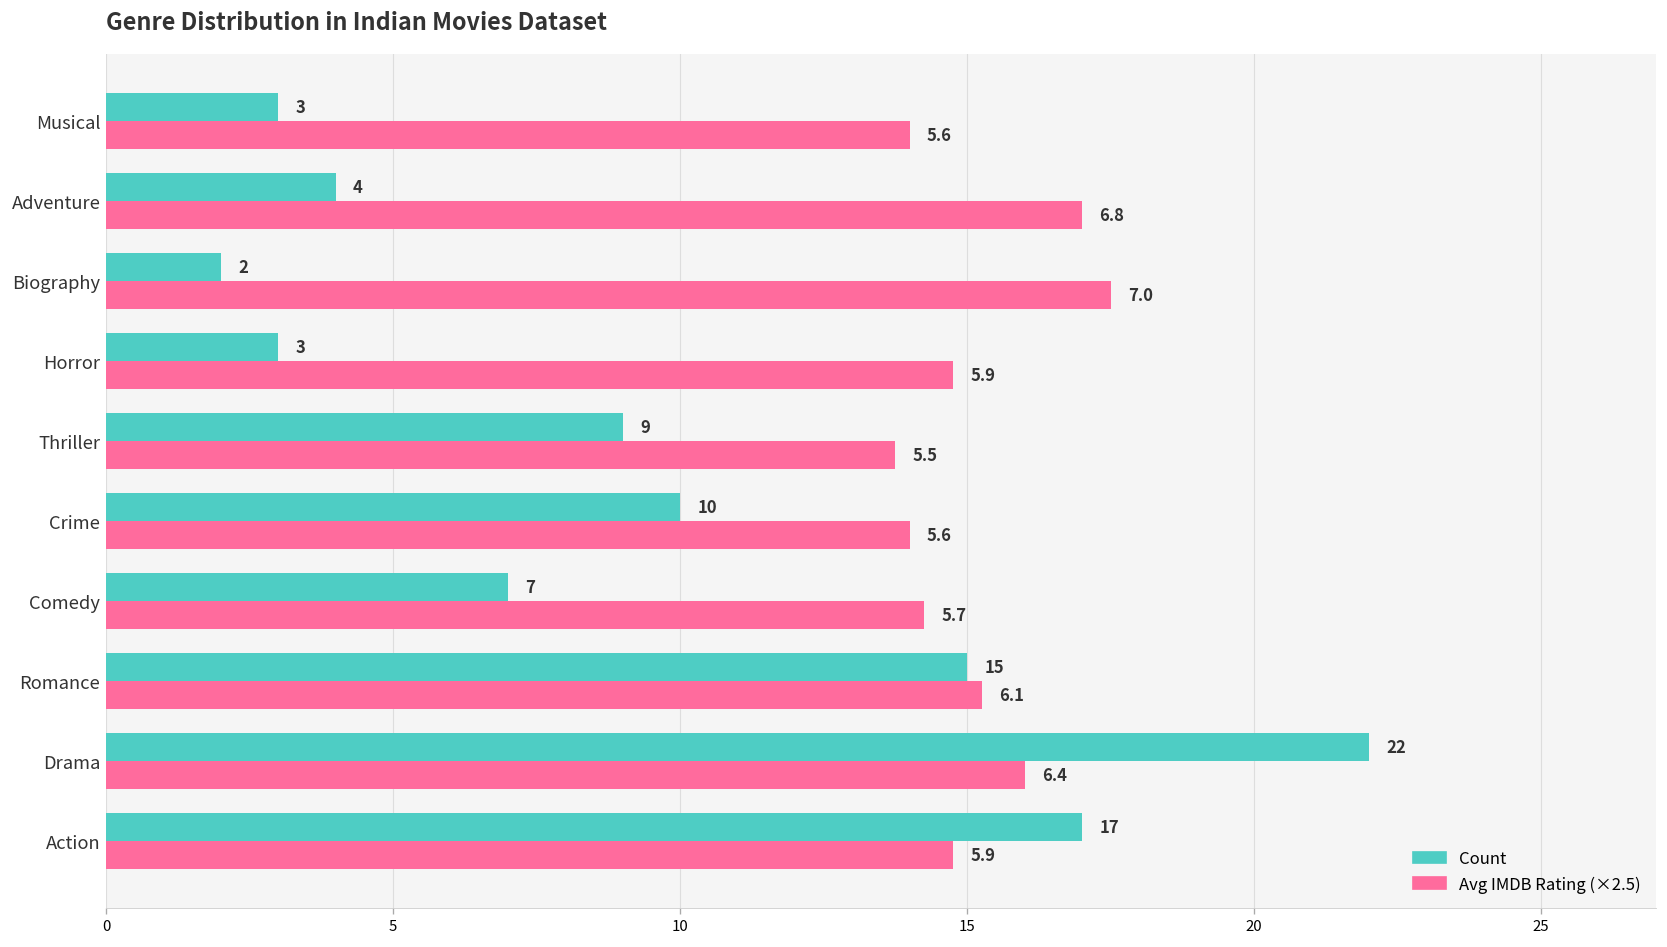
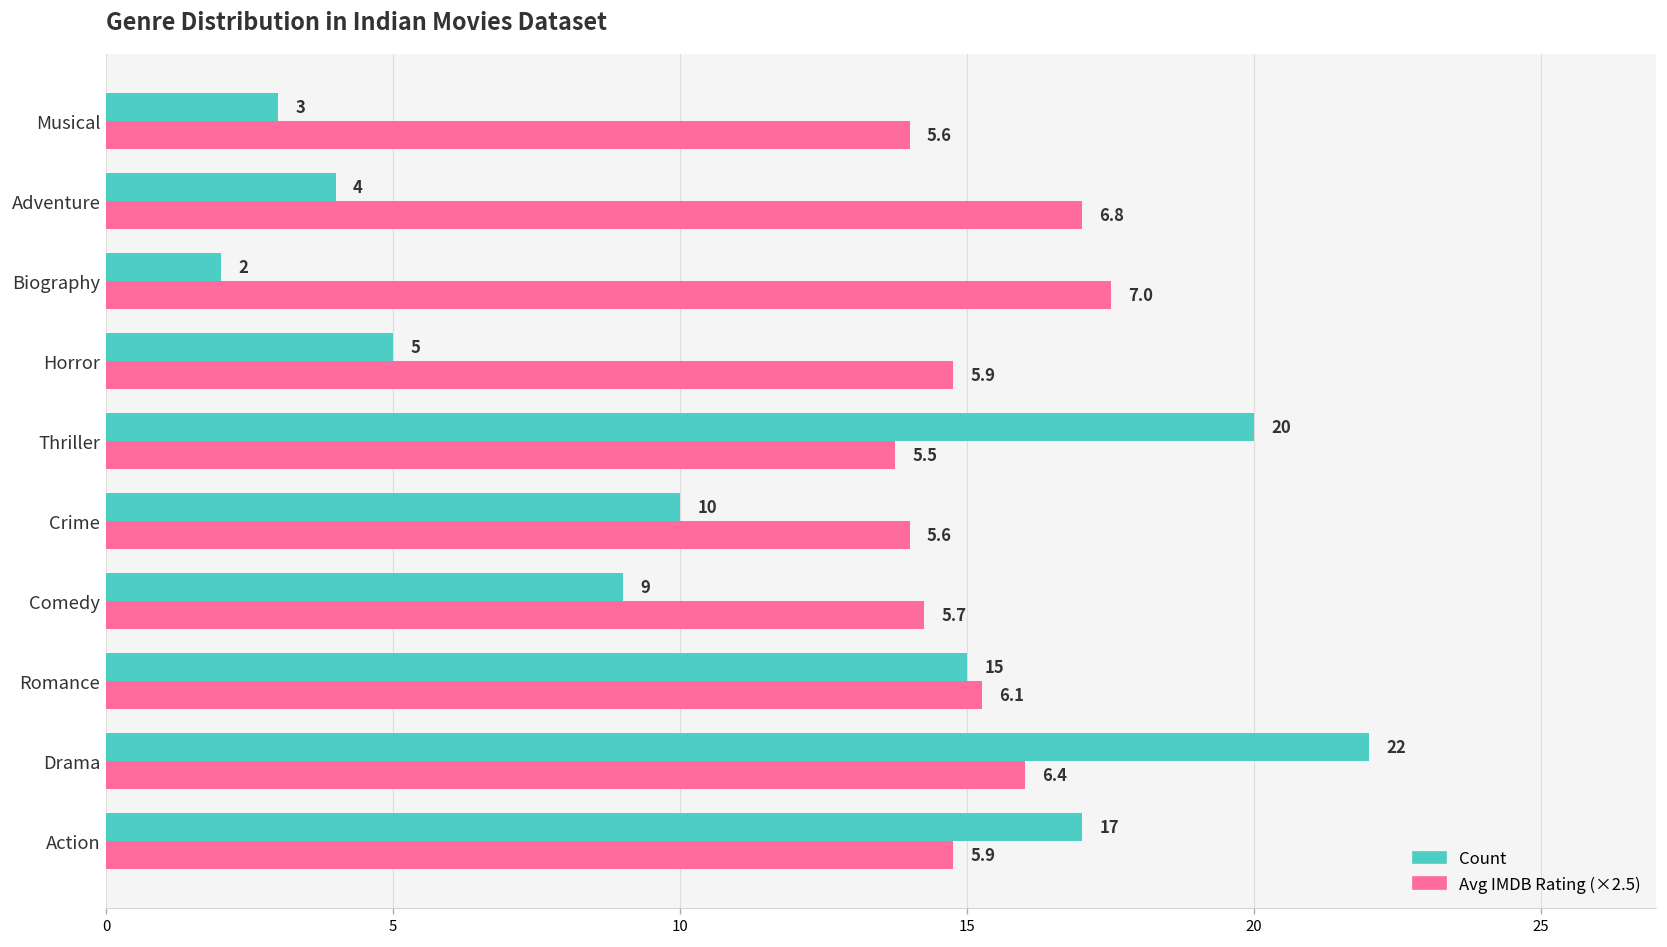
  {
    "Count": {
      "Musical": 3,
      "Adventure": 4,
      "Biography": 2,
-     "Horror": 3,
-     "Thriller": 9,
+     "Horror": 5,
+     "Thriller": 20,
      "Crime": 10,
-     "Comedy": 7,
+     "Comedy": 9,
      "Romance": 15,
      "Drama": 22,
      "Action": 17
    }
  }
